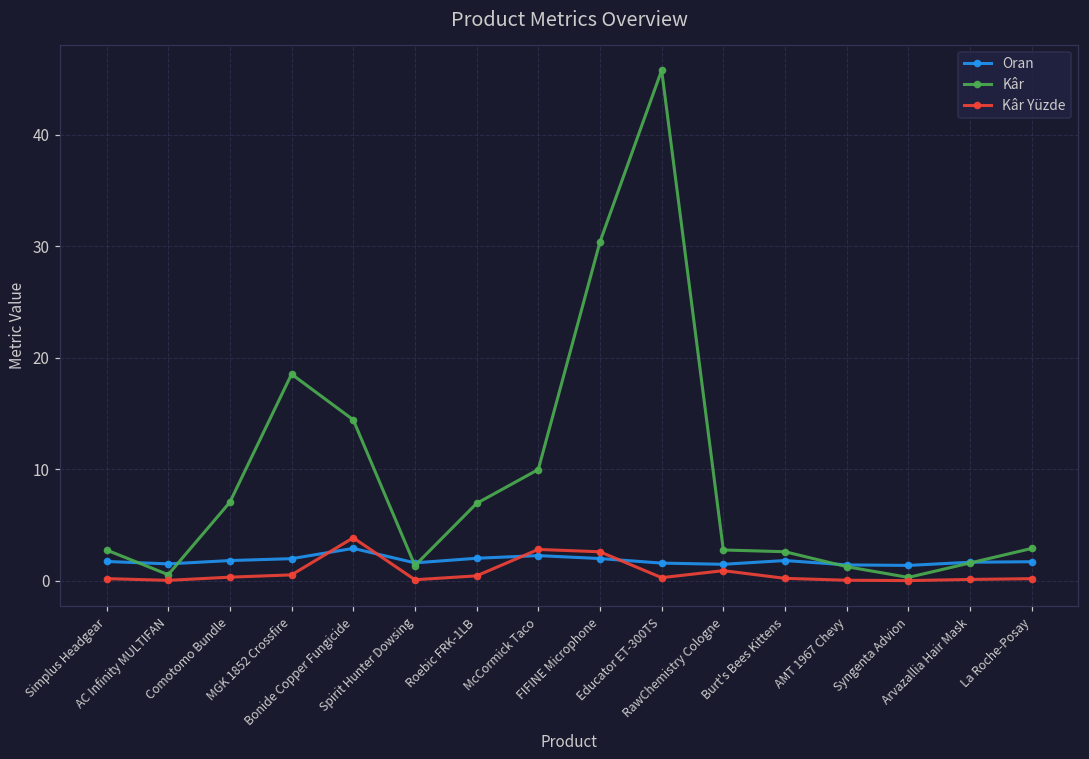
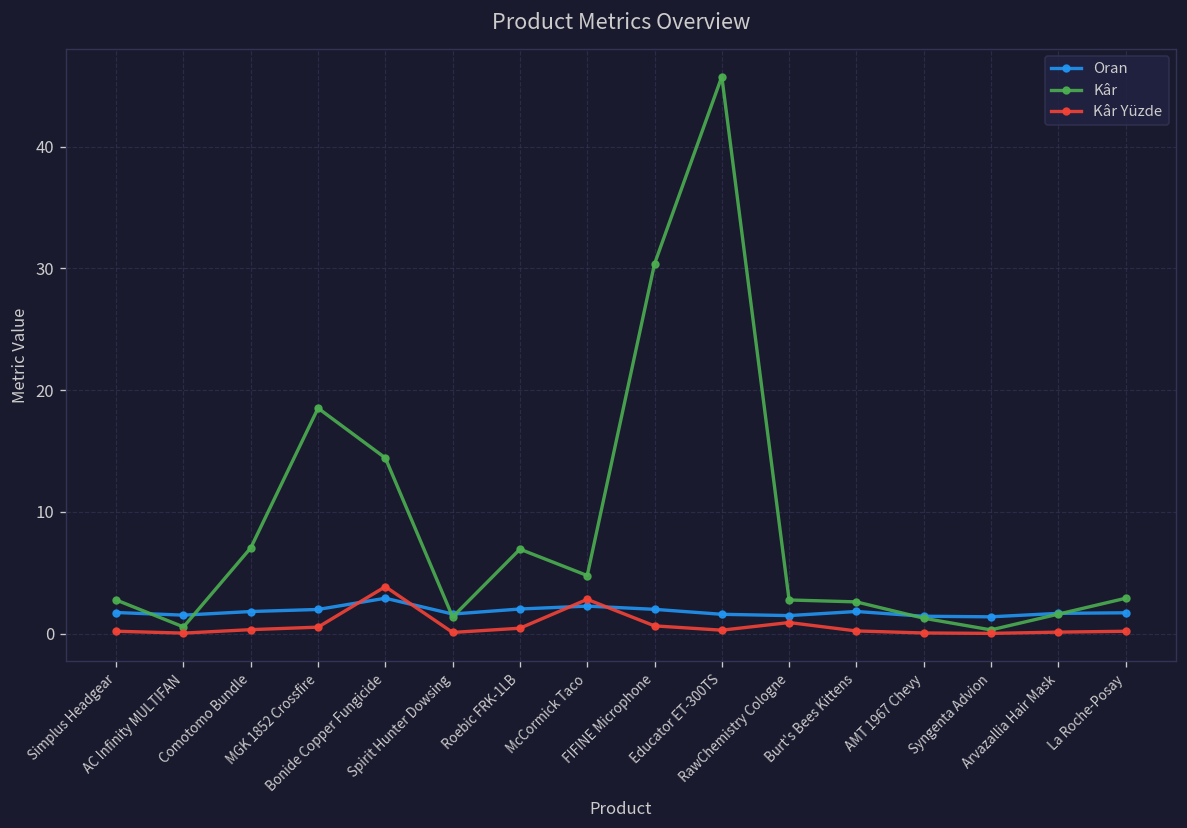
  {
    "Oran": {
      "Simplus Headgear": 1.7,
      "AC Infinity MULTIFAN": 1.5,
      "Comotomo Bundle": 1.8,
      "MGK 1852 Crossfire": 2.0,
      "Bonide Copper Fungicide": 2.9,
      "Roebic FRK-1LB": 2.0,
      "McCormick Taco": 2.3,
      "FIFINE Microphone": 2.0,
      "Educator ET-300TS": 1.6,
      "RawChemistry Cologne": 1.5,
      "Burt's Bees Kittens": 1.8,
      "Syngenta Advion": 1.4,
      "La Roche-Posay": 1.7
    },
    "Kâr": {
      "Simplus Headgear": 2.8,
      "AC Infinity MULTIFAN": 0.5,
      "Comotomo Bundle": 7.0,
      "MGK 1852 Crossfire": 18.5,
      "Bonide Copper Fungicide": 14.4,
      "Roebic FRK-1LB": 6.9,
-     "McCormick Taco": 10.0,
+     "McCormick Taco": 4.8,
      "FIFINE Microphone": 30.4,
      "Educator ET-300TS": 45.8,
      "RawChemistry Cologne": 2.8,
      "Burt's Bees Kittens": 2.6,
      "Syngenta Advion": 0.3,
      "La Roche-Posay": 2.9
    },
    "Kâr Yüzde": {
      "Simplus Headgear": 0.2,
      "AC Infinity MULTIFAN": 0.0,
      "Comotomo Bundle": 0.3,
      "MGK 1852 Crossfire": 0.5,
      "Bonide Copper Fungicide": 3.9,
      "Spirit Hunter Dowsing": 0.1,
      "Roebic FRK-1LB": 0.4,
      "McCormick Taco": 2.8,
-     "FIFINE Microphone": 2.6,
+     "FIFINE Microphone": 0.6,
      "Educator ET-300TS": 0.3,
      "RawChemistry Cologne": 0.9,
      "Burt's Bees Kittens": 0.2,
      "AMT 1967 Chevy": 0.0,
      "Syngenta Advion": 0.0,
      "Arvazallia Hair Mask": 0.1,
      "La Roche-Posay": 0.2
    }
  }
